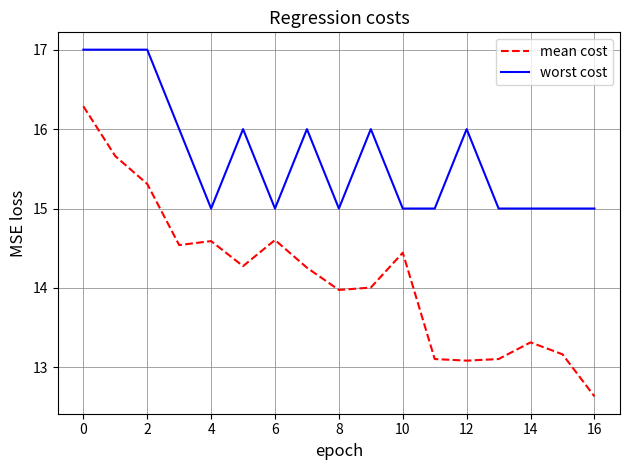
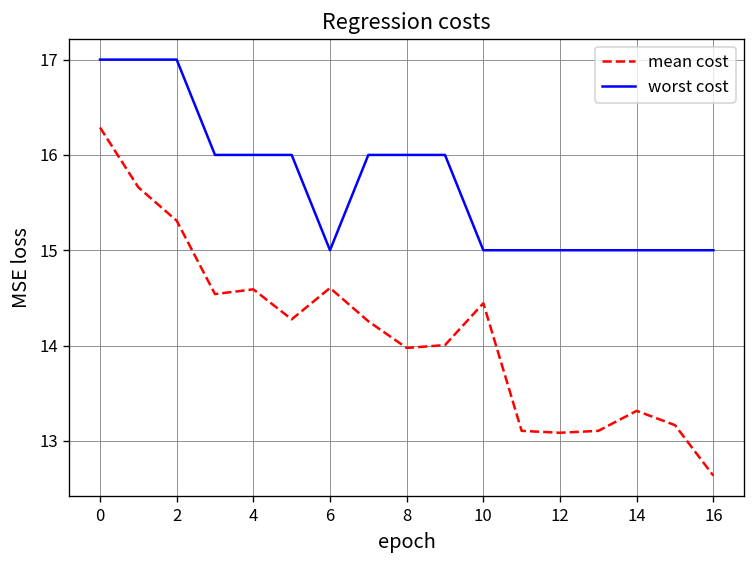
  {
    "mean cost": {
      "0": 16.3,
      "2": 15.3,
      "4": 14.6,
      "6": 14.6,
      "8": 14,
      "10": 14.4,
      "12": 13.1,
      "14": 13.3,
      "16": 12.6
    },
    "worst cost": {
      "0": 17,
      "2": 17,
-     "4": 15,
+     "4": 16,
      "6": 15,
-     "8": 15,
+     "8": 16,
      "10": 15,
-     "12": 16,
+     "12": 15,
      "14": 15,
      "16": 15
    }
  }
